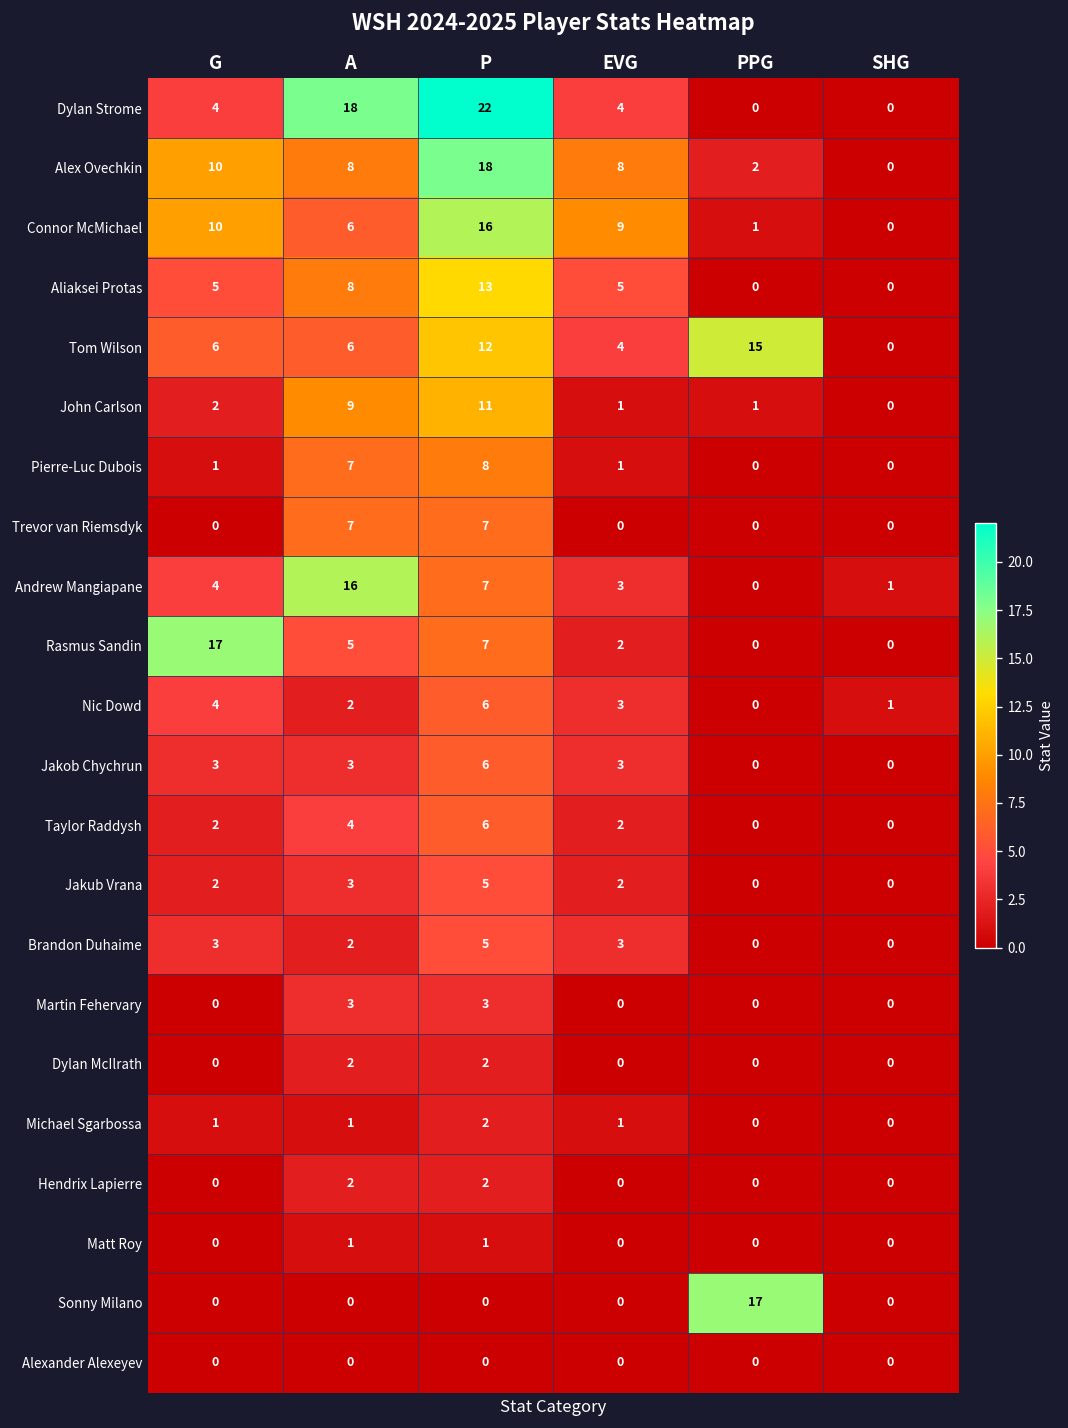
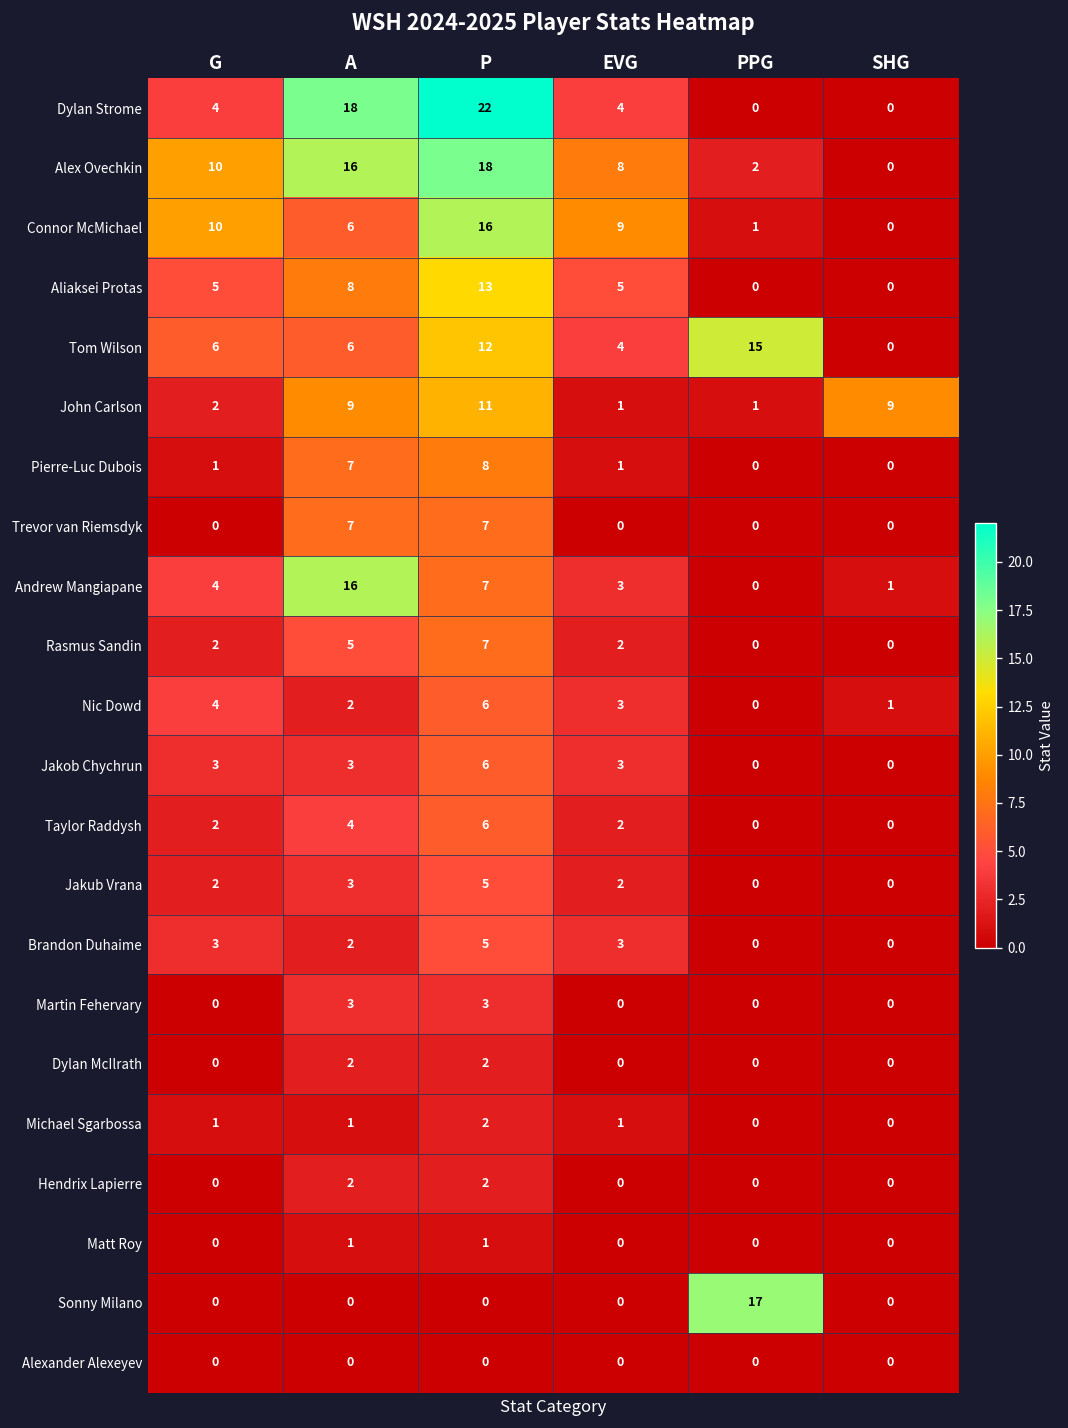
  {
    "Dylan Strome": {
      "G": 4,
      "A": 18,
      "P": 22,
      "EVG": 4,
      "PPG": 0,
      "SHG": 0
    },
    "Alex Ovechkin": {
      "G": 10,
-     "A": 8,
+     "A": 16,
      "P": 18,
      "EVG": 8,
      "PPG": 2,
      "SHG": 0
    },
    "Connor McMichael": {
      "G": 10,
      "A": 6,
      "P": 16,
      "EVG": 9,
      "PPG": 1,
      "SHG": 0
    },
    "Aliaksei Protas": {
      "G": 5,
      "A": 8,
      "P": 13,
      "EVG": 5,
      "PPG": 0,
      "SHG": 0
    },
    "Tom Wilson": {
      "G": 6,
      "A": 6,
      "P": 12,
      "EVG": 4,
      "PPG": 15,
      "SHG": 0
    },
    "John Carlson": {
      "G": 2,
      "A": 9,
      "P": 11,
      "EVG": 1,
      "PPG": 1,
-     "SHG": 0
+     "SHG": 9
    },
    "Pierre-Luc Dubois": {
      "G": 1,
      "A": 7,
      "P": 8,
      "EVG": 1,
      "PPG": 0,
      "SHG": 0
    },
    "Trevor van Riemsdyk": {
      "G": 0,
      "A": 7,
      "P": 7,
      "EVG": 0,
      "PPG": 0,
      "SHG": 0
    },
    "Andrew Mangiapane": {
      "G": 4,
      "A": 16,
      "P": 7,
      "EVG": 3,
      "PPG": 0,
      "SHG": 1
    },
    "Rasmus Sandin": {
-     "G": 17,
+     "G": 2,
      "A": 5,
      "P": 7,
      "EVG": 2,
      "PPG": 0,
      "SHG": 0
    },
    "Nic Dowd": {
      "G": 4,
      "A": 2,
      "P": 6,
      "EVG": 3,
      "PPG": 0,
      "SHG": 1
    },
    "Jakob Chychrun": {
      "G": 3,
      "A": 3,
      "P": 6,
      "EVG": 3,
      "PPG": 0,
      "SHG": 0
    },
    "Taylor Raddysh": {
      "G": 2,
      "A": 4,
      "P": 6,
      "EVG": 2,
      "PPG": 0,
      "SHG": 0
    },
    "Jakub Vrana": {
      "G": 2,
      "A": 3,
      "P": 5,
      "EVG": 2,
      "PPG": 0,
      "SHG": 0
    },
    "Brandon Duhaime": {
      "G": 3,
      "A": 2,
      "P": 5,
      "EVG": 3,
      "PPG": 0,
      "SHG": 0
    },
    "Martin Fehervary": {
      "G": 0,
      "A": 3,
      "P": 3,
      "EVG": 0,
      "PPG": 0,
      "SHG": 0
    },
    "Dylan McIlrath": {
      "G": 0,
      "A": 2,
      "P": 2,
      "EVG": 0,
      "PPG": 0,
      "SHG": 0
    },
    "Michael Sgarbossa": {
      "G": 1,
      "A": 1,
      "P": 2,
      "EVG": 1,
      "PPG": 0,
      "SHG": 0
    },
    "Hendrix Lapierre": {
      "G": 0,
      "A": 2,
      "P": 2,
      "EVG": 0,
      "PPG": 0,
      "SHG": 0
    },
    "Matt Roy": {
      "G": 0,
      "A": 1,
      "P": 1,
      "EVG": 0,
      "PPG": 0,
      "SHG": 0
    },
    "Sonny Milano": {
      "G": 0,
      "A": 0,
      "P": 0,
      "EVG": 0,
      "PPG": 17,
      "SHG": 0
    },
    "Alexander Alexeyev": {
      "G": 0,
      "A": 0,
      "P": 0,
      "EVG": 0,
      "PPG": 0,
      "SHG": 0
    }
  }
